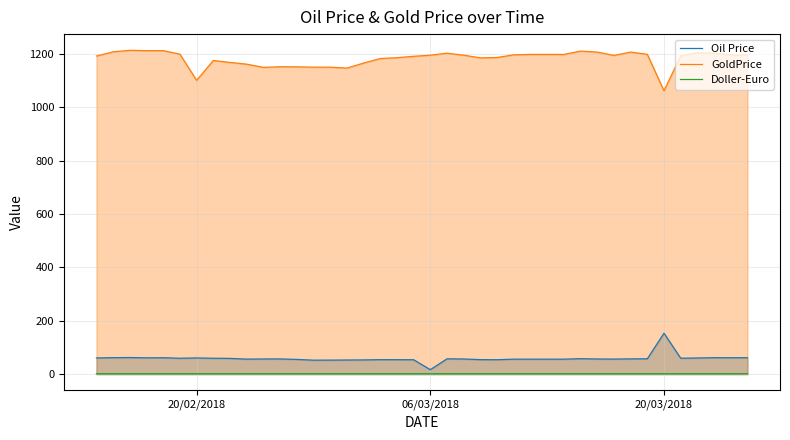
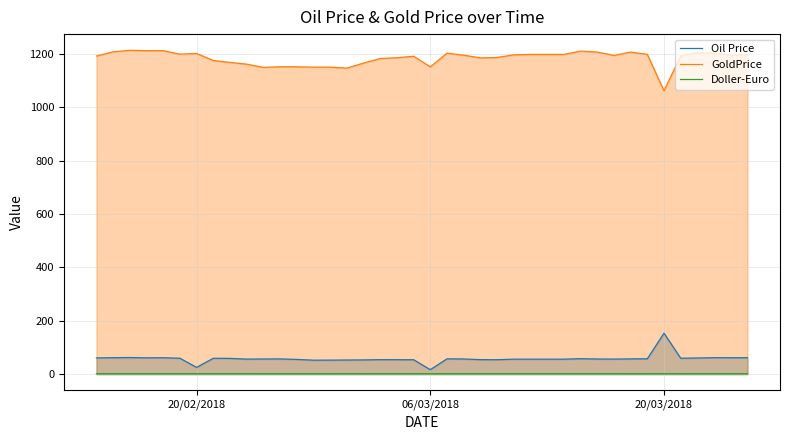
  {
    "Oil Price": {
-     "20/02/2018": 60,
+     "20/02/2018": 20,
      "06/03/2018": 20,
      "20/03/2018": 150
    },
    "GoldPrice": {
-     "20/02/2018": 1100,
-     "06/03/2018": 1200,
+     "20/02/2018": 1200,
+     "06/03/2018": 1150,
      "20/03/2018": 1060
    },
    "Doller-Euro": {
      "20/02/2018": 0,
      "06/03/2018": 0,
      "20/03/2018": 0
    }
  }
